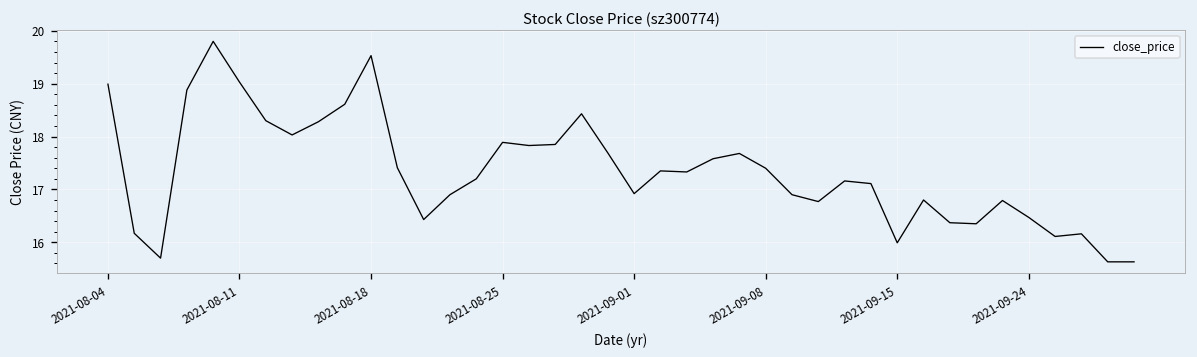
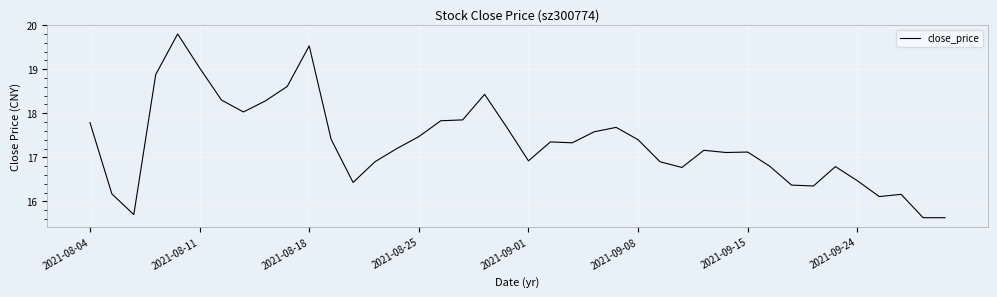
  {
-   "2021-08-04": 19.0,
+   "2021-08-04": 17.8,
    "2021-08-11": 19.0,
    "2021-08-18": 19.5,
-   "2021-08-25": 17.9,
+   "2021-08-25": 17.5,
    "2021-09-01": 16.9,
    "2021-09-08": 17.4,
-   "2021-09-15": 16.0,
+   "2021-09-15": 17.1,
    "2021-09-24": 16.5
  }
